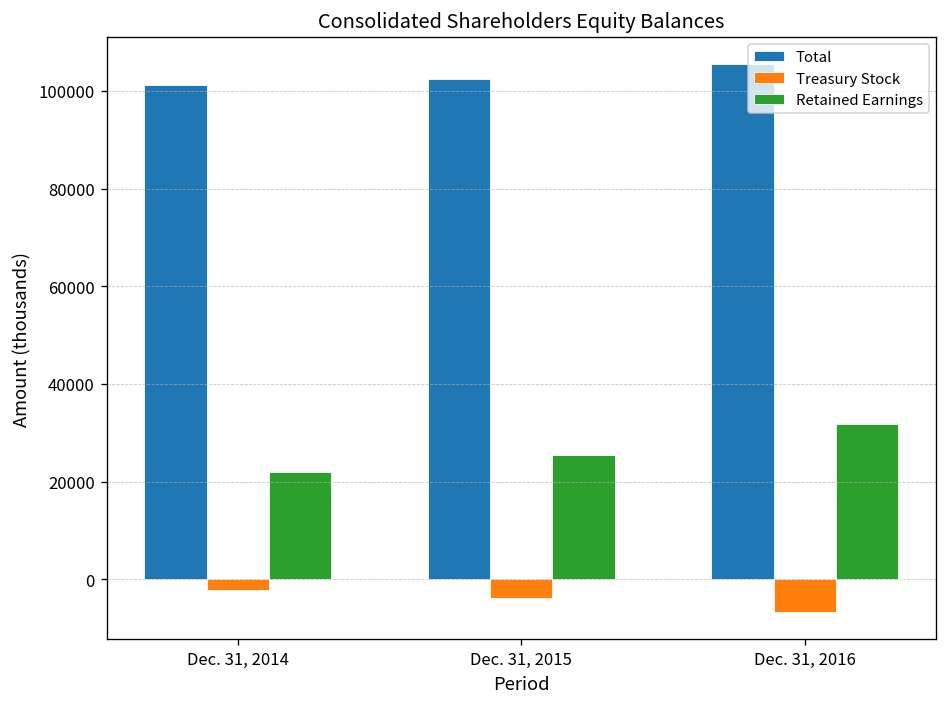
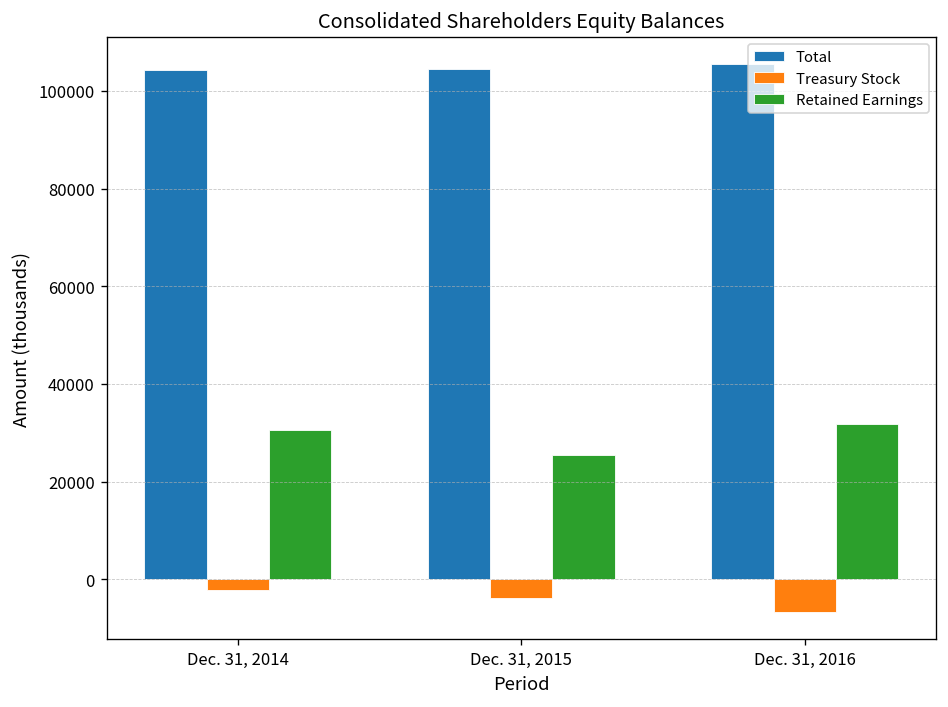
  {
    "Total": {
-     "Dec. 31, 2014": 101000,
-     "Dec. 31, 2015": 102000,
+     "Dec. 31, 2014": 104000,
+     "Dec. 31, 2015": 105000,
      "Dec. 31, 2016": 106000
    },
    "Treasury Stock": {
      "Dec. 31, 2014": -2000,
      "Dec. 31, 2015": -4000,
      "Dec. 31, 2016": -7000
    },
    "Retained Earnings": {
-     "Dec. 31, 2014": 22000,
+     "Dec. 31, 2014": 30000,
      "Dec. 31, 2015": 25000,
      "Dec. 31, 2016": 32000
    }
  }
